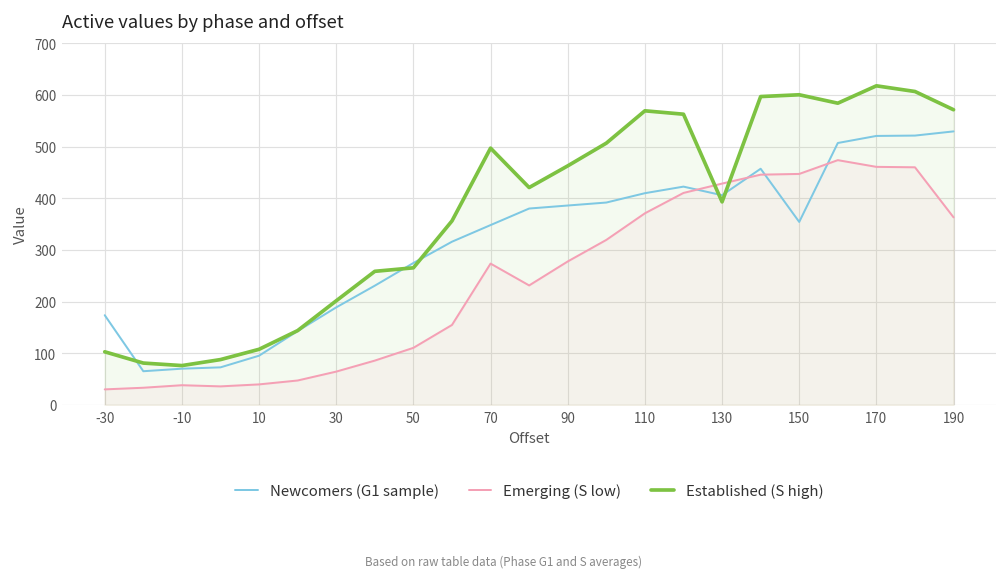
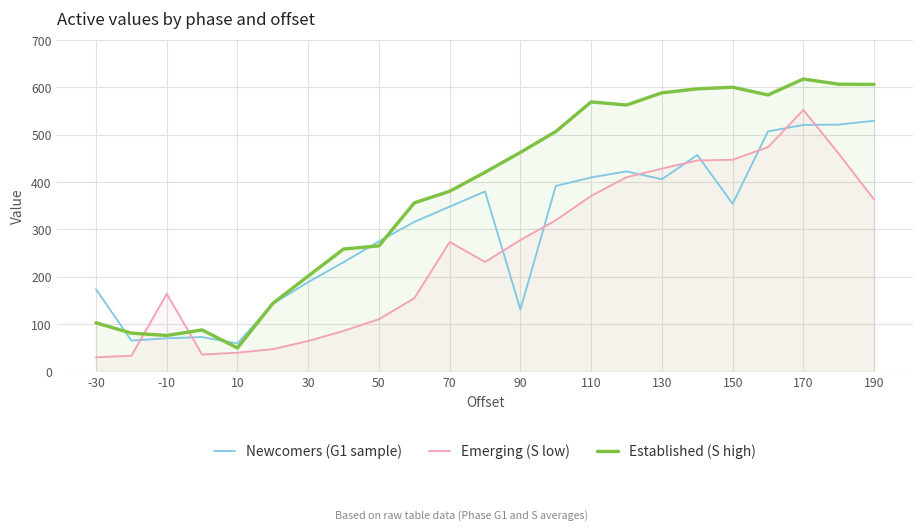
  {
    "Newcomers (G1 sample)": {
      "-30": 170,
      "-10": 70,
-     "10": 100,
+     "10": 60,
      "30": 190,
      "50": 270,
      "70": 350,
-     "90": 390,
+     "90": 130,
      "110": 410,
      "130": 410,
      "150": 350,
      "170": 520,
      "190": 530
    },
    "Emerging (S low)": {
      "-30": 30,
-     "-10": 40,
+     "-10": 160,
      "10": 40,
      "30": 60,
      "50": 110,
      "70": 270,
      "90": 280,
      "110": 370,
      "130": 430,
      "150": 450,
-     "170": 460,
+     "170": 550,
      "190": 360
    },
    "Established (S high)": {
      "-30": 100,
      "-10": 80,
-     "10": 110,
+     "10": 50,
      "30": 200,
      "50": 270,
-     "70": 500,
+     "70": 380,
      "90": 460,
      "110": 570,
-     "130": 390,
+     "130": 590,
      "150": 600,
      "170": 620,
-     "190": 570
+     "190": 610
    }
  }
